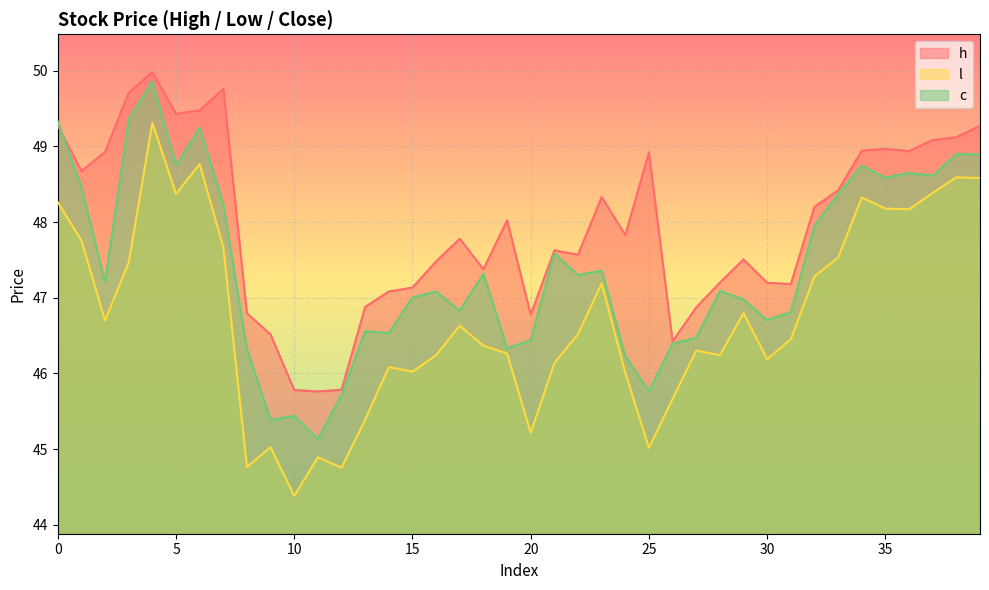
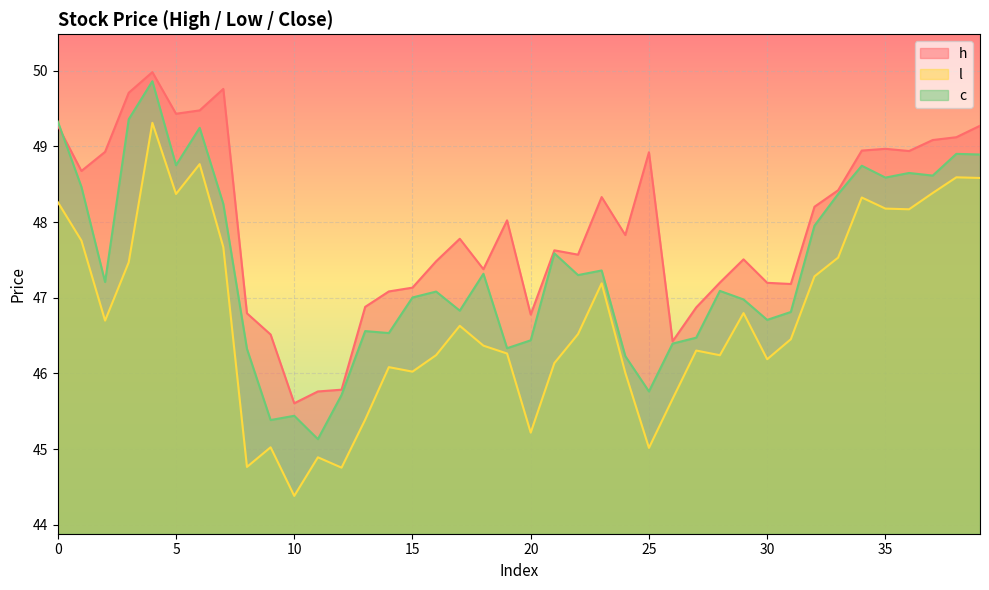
  {
    "h": {
      "0": 49.3,
      "5": 49.4,
-     "10": 45.8,
+     "10": 45.6,
      "15": 47.1,
      "20": 46.8,
      "25": 48.9,
      "30": 47.2,
      "35": 49.0
    },
    "l": {
      "0": 48.3,
      "5": 48.4,
      "10": 44.4,
      "15": 46.0,
      "20": 45.2,
      "25": 45.0,
      "30": 46.2,
      "35": 48.2
    },
    "c": {
      "0": 49.3,
      "5": 48.8,
      "10": 45.4,
      "15": 47.0,
      "20": 46.4,
      "25": 45.8,
      "30": 46.7,
      "35": 48.6
    }
  }
